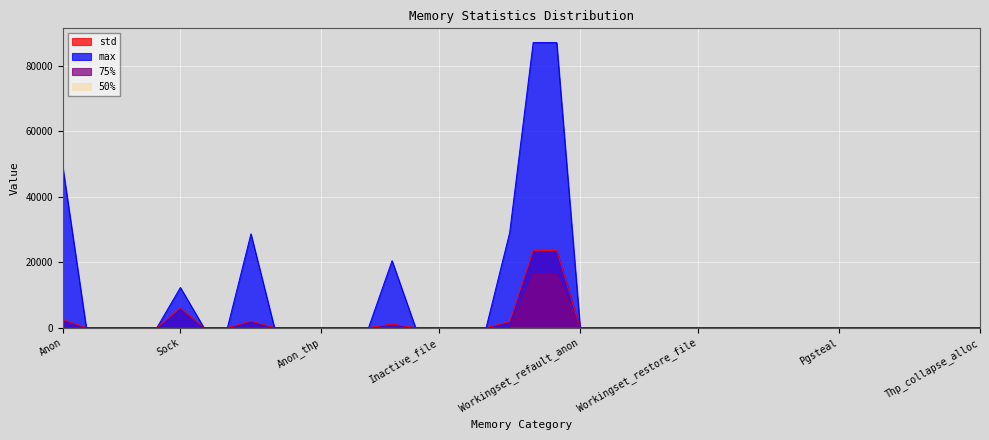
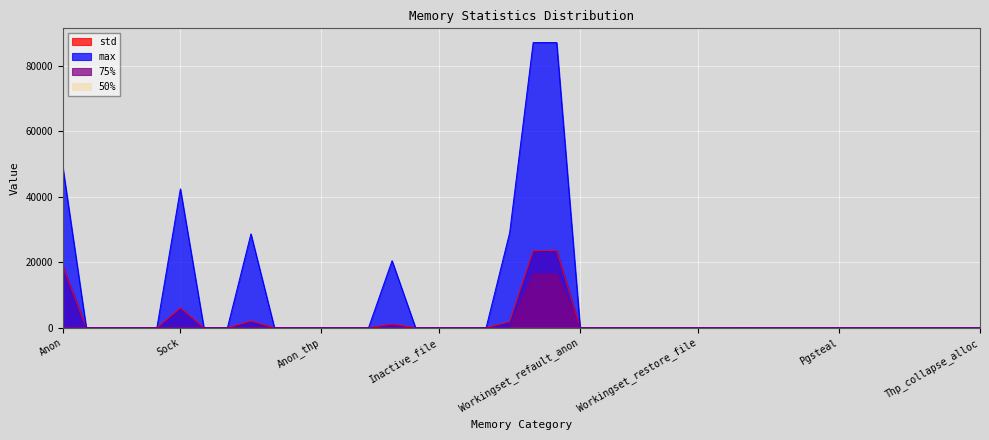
  {
    "std": {
-     "Anon": 2000,
+     "Anon": 19000,
      "Sock": 6000
    },
    "max": {
      "Anon": 49000,
-     "Sock": 12000
+     "Sock": 42000
    }
  }
